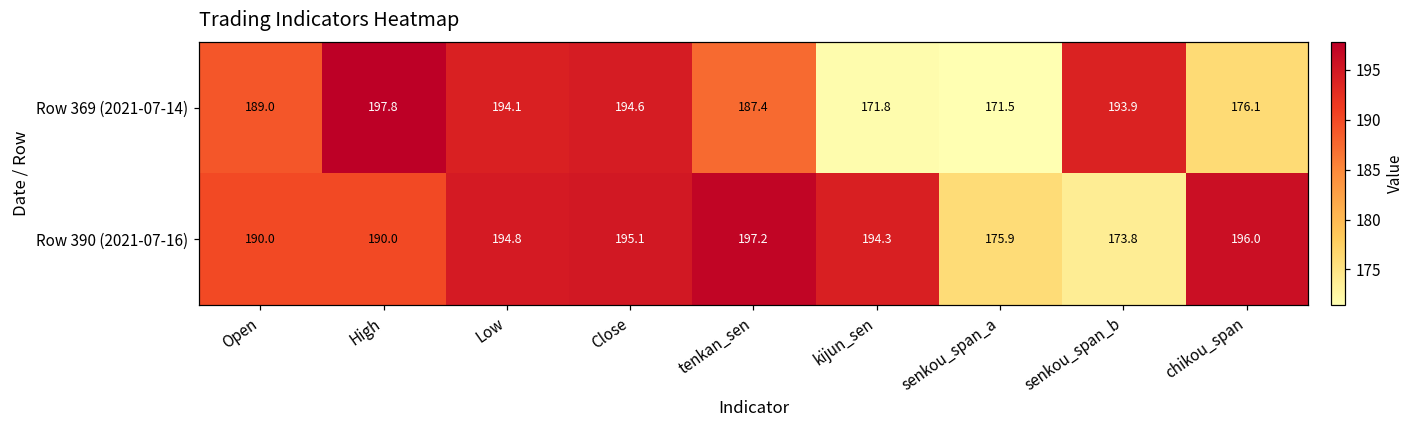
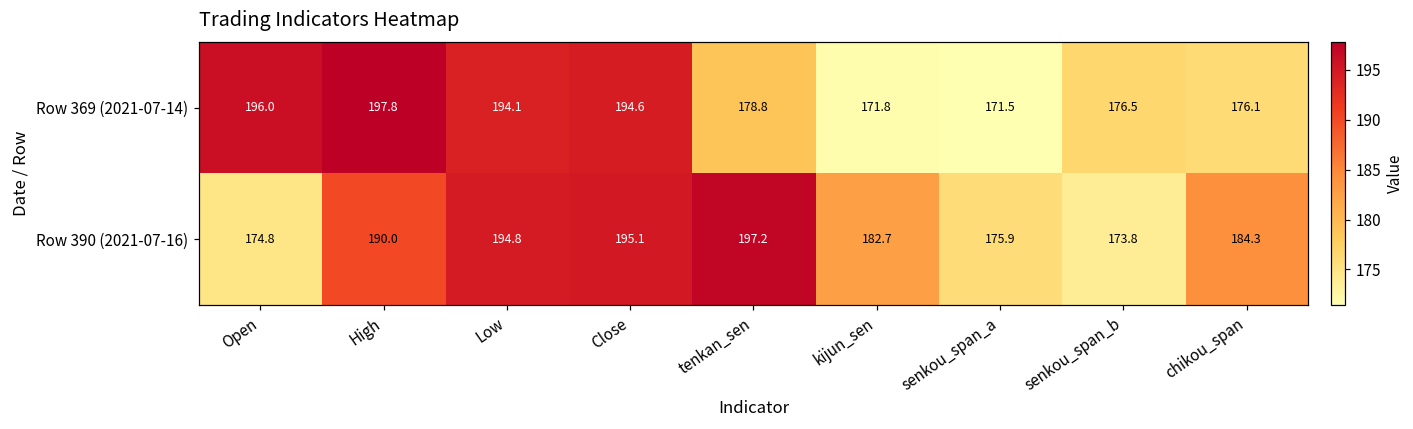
  {
    "Row 369 (2021-07-14)": {
-     "Open": 189.0,
+     "Open": 196.0,
      "High": 197.8,
      "Low": 194.1,
      "Close": 194.6,
-     "tenkan_sen": 187.4,
+     "tenkan_sen": 178.8,
      "kijun_sen": 171.8,
      "senkou_span_a": 171.5,
-     "senkou_span_b": 193.9,
+     "senkou_span_b": 176.5,
      "chikou_span": 176.1
    },
    "Row 390 (2021-07-16)": {
-     "Open": 190.0,
+     "Open": 174.8,
      "High": 190.0,
      "Low": 194.8,
      "Close": 195.1,
      "tenkan_sen": 197.2,
-     "kijun_sen": 194.3,
+     "kijun_sen": 182.7,
      "senkou_span_a": 175.9,
      "senkou_span_b": 173.8,
-     "chikou_span": 196.0
+     "chikou_span": 184.3
    }
  }
